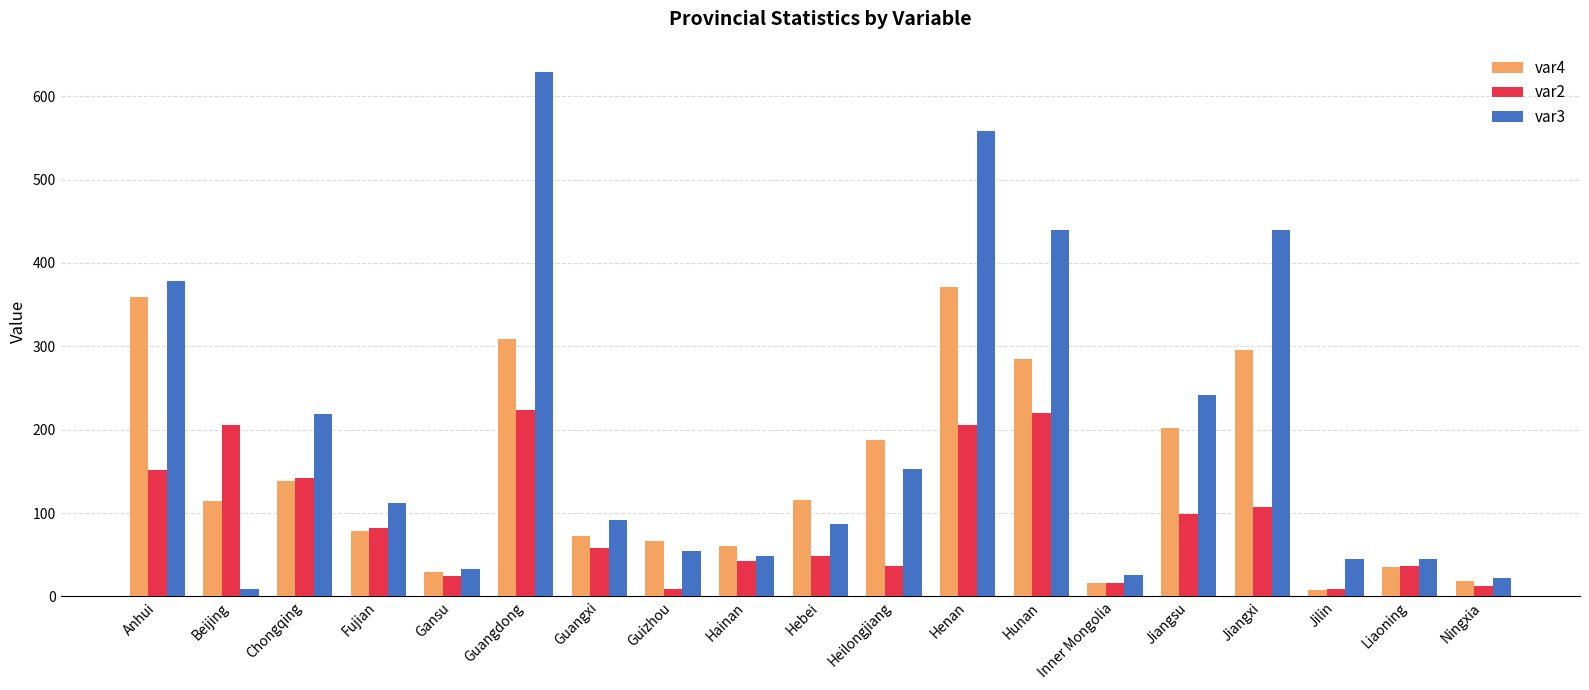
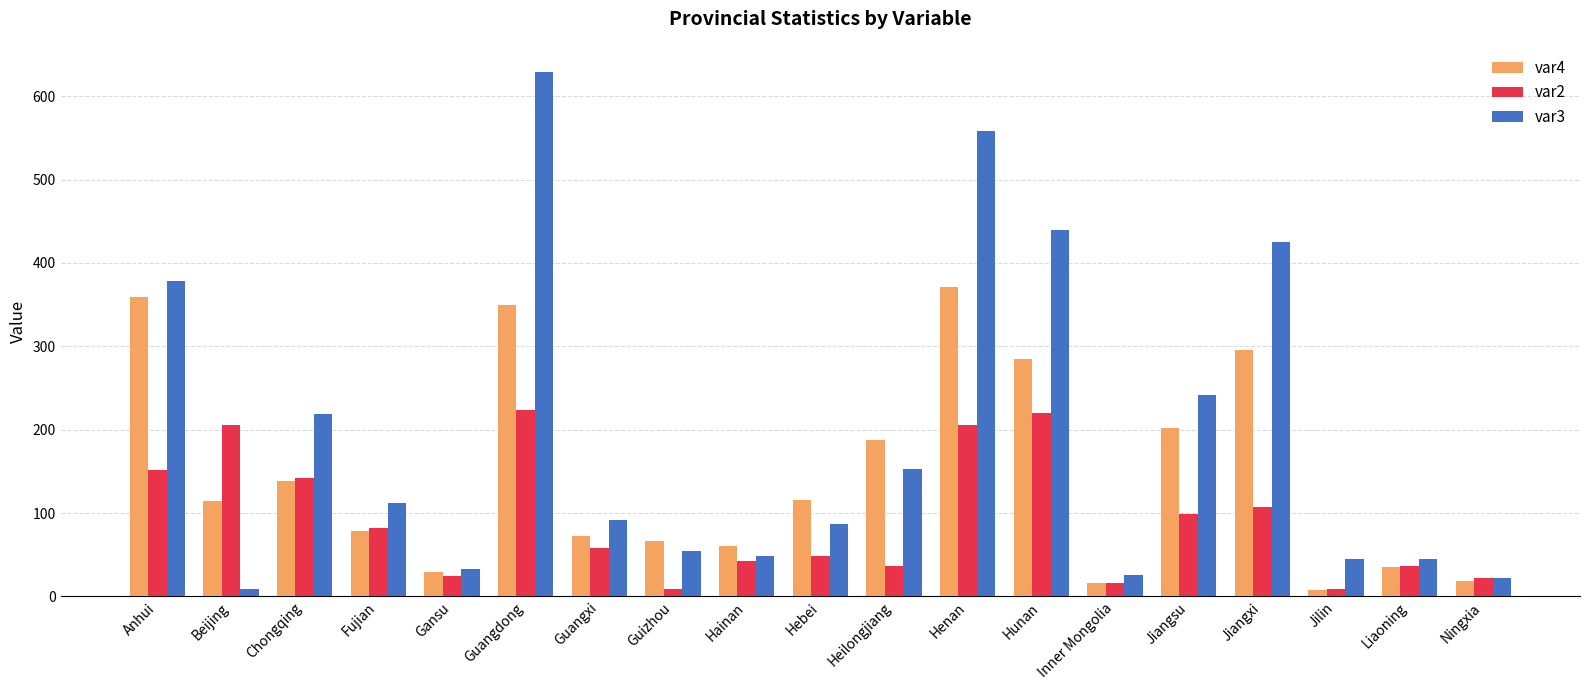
  {
    "var4": {
      "Anhui": 360,
      "Beijing": 110,
      "Chongqing": 140,
      "Fujian": 80,
      "Gansu": 30,
-     "Guangdong": 310,
+     "Guangdong": 350,
      "Guangxi": 70,
      "Guizhou": 70,
      "Hainan": 60,
      "Hebei": 120,
      "Heilongjiang": 190,
      "Henan": 370,
      "Hunan": 290,
      "Inner Mongolia": 20,
      "Jiangsu": 200,
      "Jiangxi": 300,
      "Jilin": 10,
      "Liaoning": 40,
      "Ningxia": 20
    },
    "var2": {
      "Anhui": 150,
      "Beijing": 210,
      "Chongqing": 140,
      "Fujian": 80,
      "Gansu": 20,
      "Guangdong": 220,
      "Guangxi": 60,
      "Guizhou": 10,
      "Hainan": 40,
      "Hebei": 50,
      "Heilongjiang": 40,
      "Henan": 210,
      "Hunan": 220,
      "Inner Mongolia": 20,
      "Jiangsu": 100,
      "Jiangxi": 110,
      "Jilin": 10,
      "Liaoning": 40,
-     "Ningxia": 10
+     "Ningxia": 20
    },
    "var3": {
      "Anhui": 380,
      "Beijing": 10,
      "Chongqing": 220,
      "Fujian": 110,
      "Gansu": 30,
      "Guangdong": 630,
      "Guangxi": 90,
      "Guizhou": 60,
      "Hainan": 50,
      "Hebei": 90,
      "Heilongjiang": 150,
      "Henan": 560,
      "Hunan": 440,
      "Inner Mongolia": 30,
      "Jiangsu": 240,
-     "Jiangxi": 440,
+     "Jiangxi": 430,
      "Jilin": 50,
      "Liaoning": 50,
      "Ningxia": 20
    }
  }
